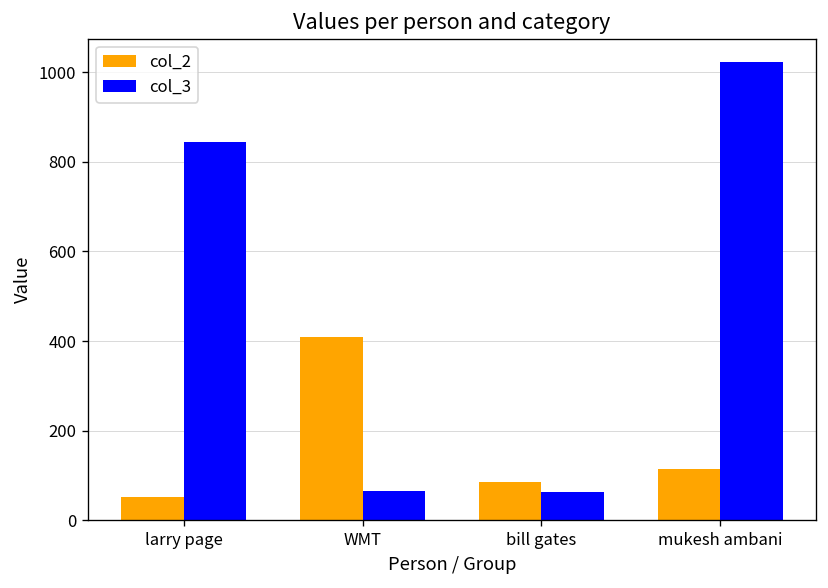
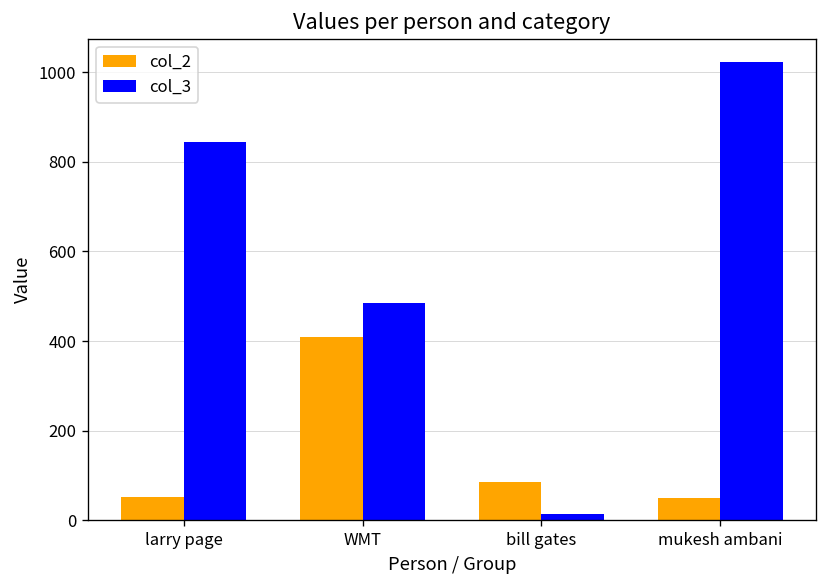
  {
    "col_2": {
      "larry page": 50,
      "WMT": 410,
      "bill gates": 90,
-     "mukesh ambani": 110
+     "mukesh ambani": 50
    },
    "col_3": {
      "larry page": 850,
-     "WMT": 70,
-     "bill gates": 60,
+     "WMT": 480,
+     "bill gates": 20,
      "mukesh ambani": 1020
    }
  }
